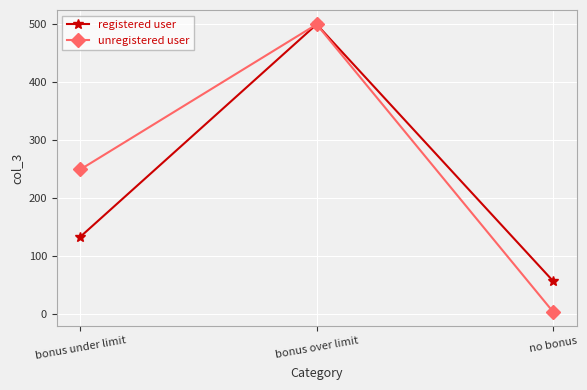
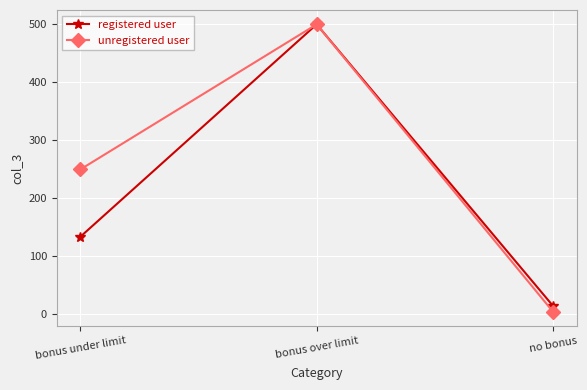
  {
    "registered user": {
      "bonus under limit": 130,
-     "no bonus": 60
+     "no bonus": 20
    },
    "unregistered user": {
      "bonus under limit": 250,
      "no bonus": 10
    }
  }
